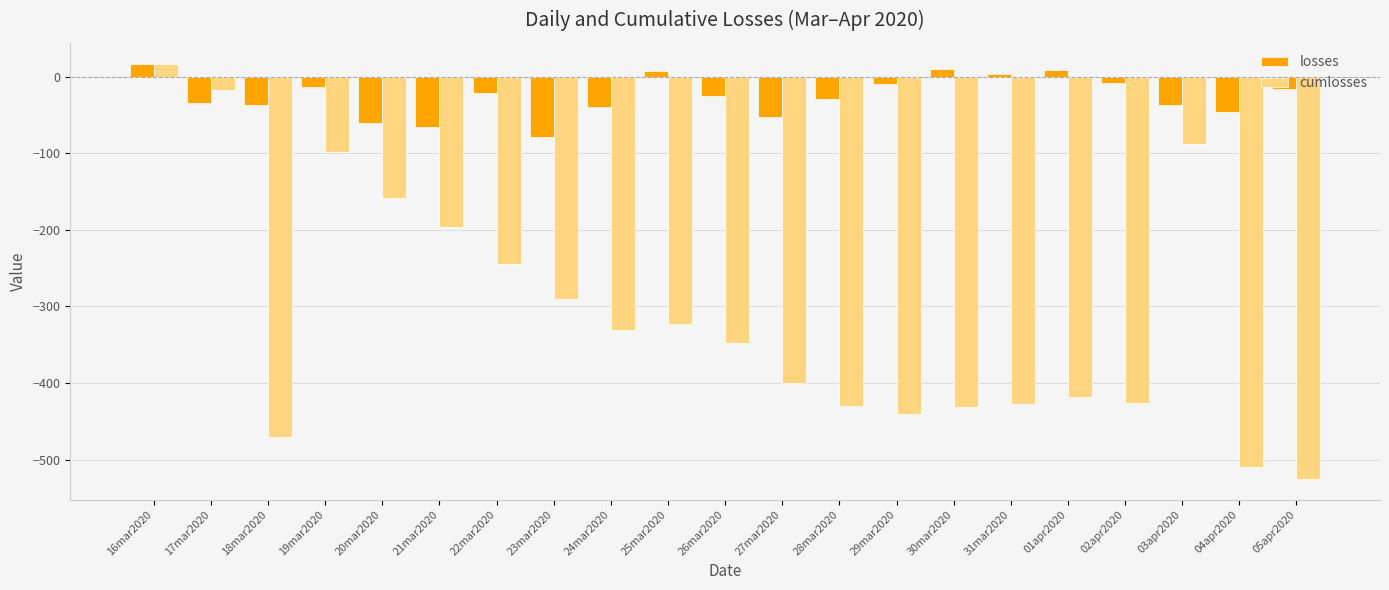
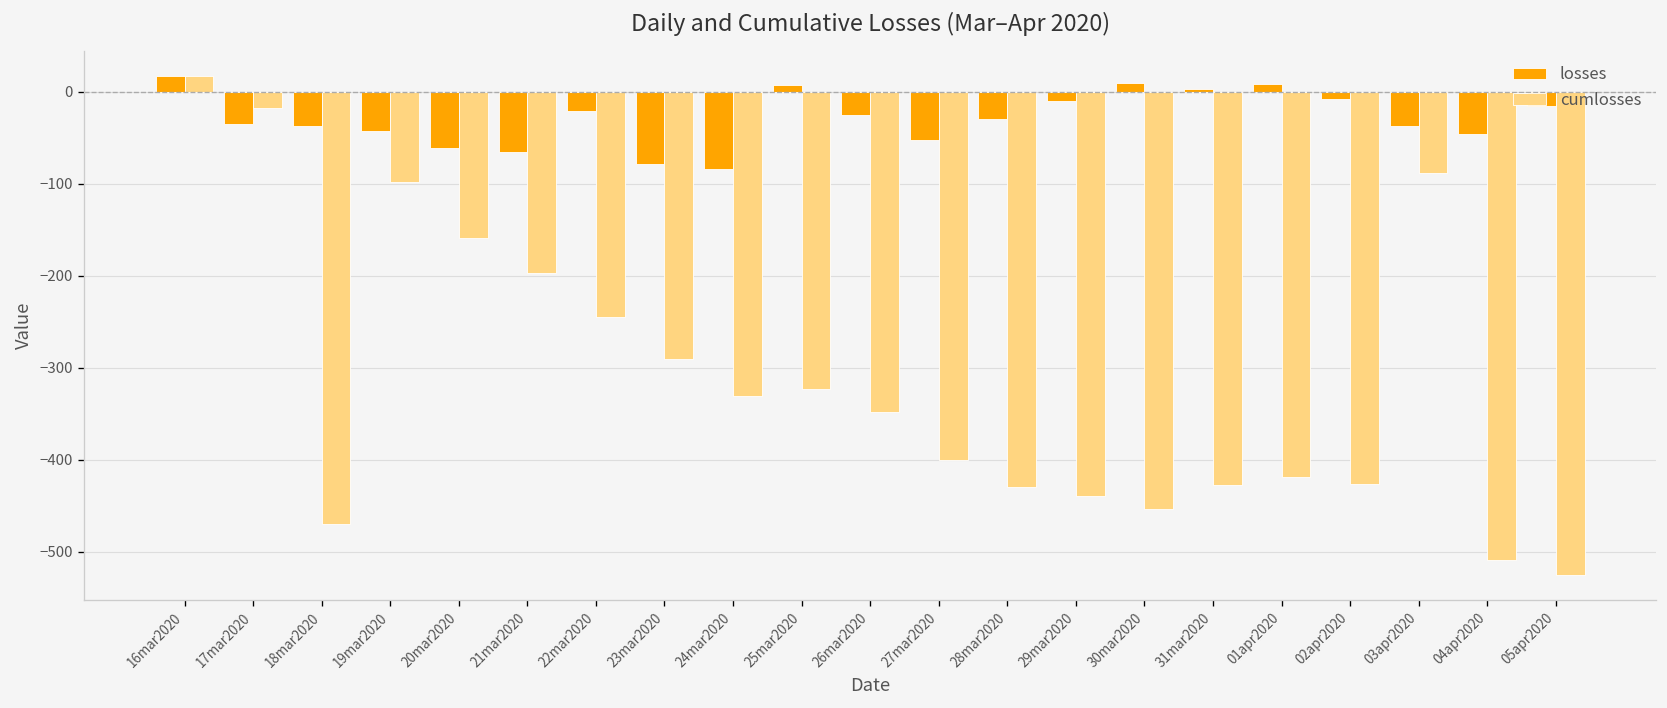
  {
    "losses": {
      "16mar2020": 20,
      "17mar2020": -30,
      "18mar2020": -40,
-     "19mar2020": -10,
+     "19mar2020": -40,
      "20mar2020": -60,
      "21mar2020": -70,
      "22mar2020": -20,
      "23mar2020": -80,
-     "24mar2020": -40,
+     "24mar2020": -80,
      "25mar2020": 10,
      "26mar2020": -30,
      "27mar2020": -50,
      "28mar2020": -30,
      "29mar2020": -10,
      "30mar2020": 10,
      "01apr2020": 10,
      "02apr2020": -10,
      "03apr2020": -40,
      "04apr2020": -50,
      "05apr2020": -20
    },
    "cumlosses": {
      "16mar2020": 20,
      "17mar2020": -20,
      "18mar2020": -470,
      "19mar2020": -100,
      "20mar2020": -160,
      "21mar2020": -200,
      "22mar2020": -250,
      "23mar2020": -290,
      "24mar2020": -330,
      "25mar2020": -320,
      "26mar2020": -350,
      "27mar2020": -400,
      "28mar2020": -430,
      "29mar2020": -440,
-     "30mar2020": -430,
+     "30mar2020": -450,
      "31mar2020": -430,
      "01apr2020": -420,
      "02apr2020": -430,
      "03apr2020": -90,
      "04apr2020": -510,
      "05apr2020": -530
    }
  }
